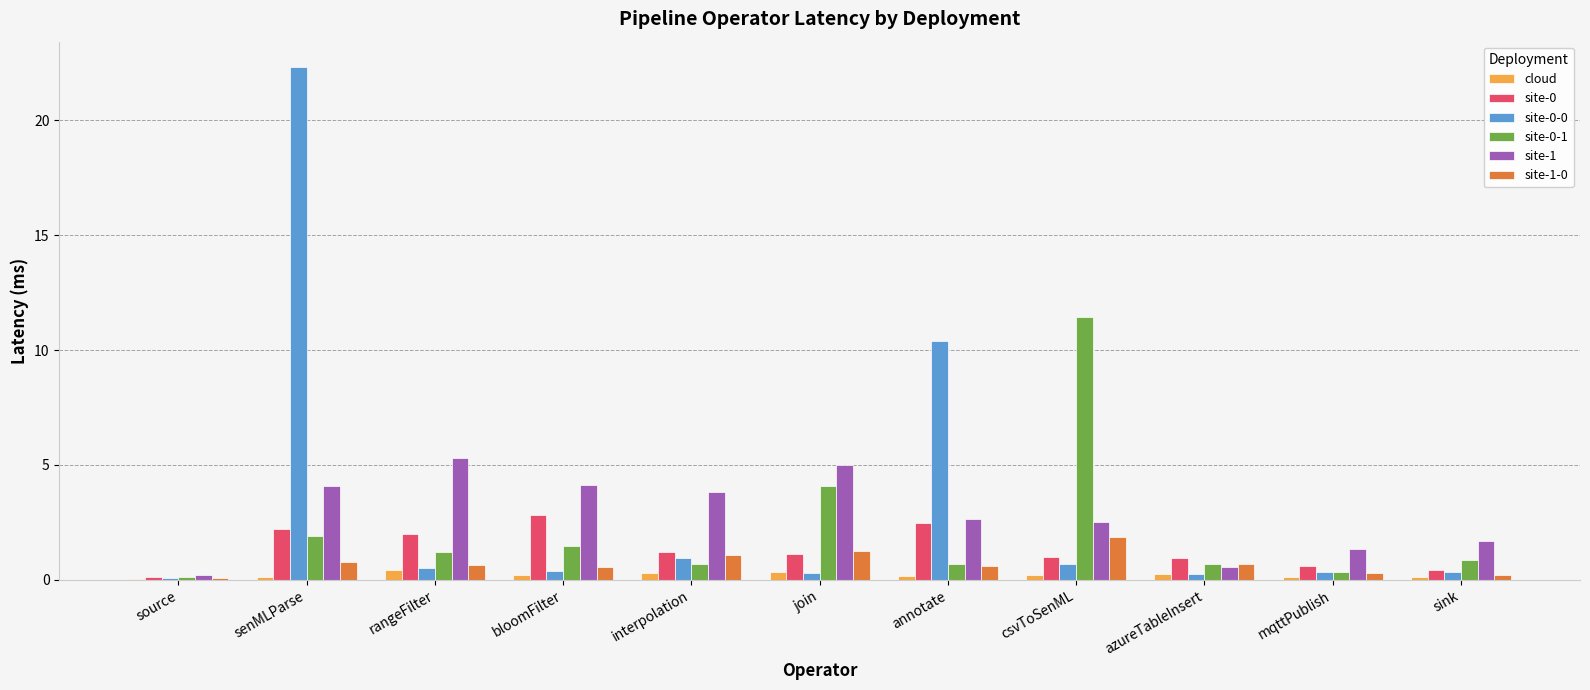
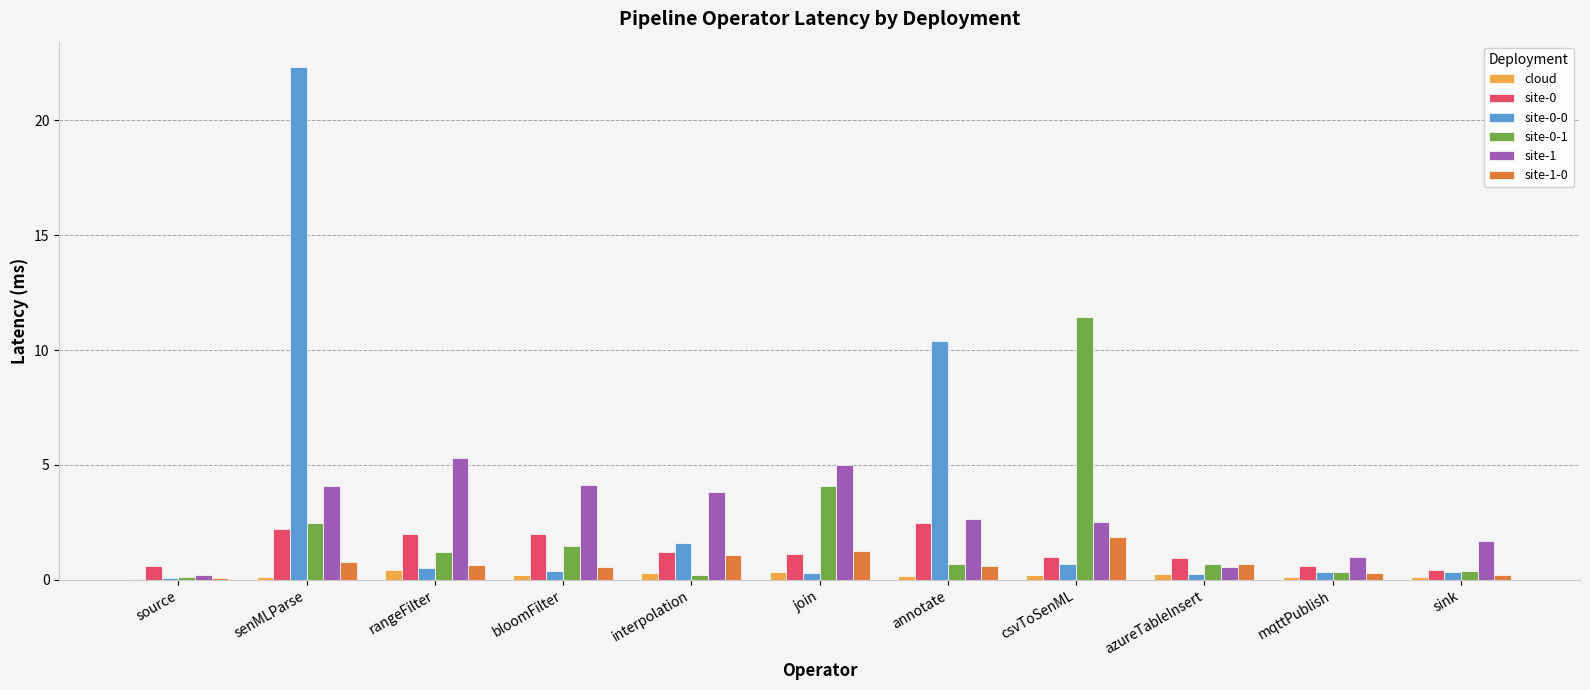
  {
    "site-0": {
-     "source": 0.1,
+     "source": 0.6,
      "senMLParse": 2.2,
      "rangeFilter": 2.0,
-     "bloomFilter": 2.8,
+     "bloomFilter": 2.0,
      "interpolation": 1.2,
      "join": 1.1,
      "annotate": 2.5,
      "csvToSenML": 1.0,
      "azureTableInsert": 0.9,
      "mqttPublish": 0.6,
      "sink": 0.4
    },
    "site-0-0": {
      "senMLParse": 22.3,
      "rangeFilter": 0.5,
      "bloomFilter": 0.4,
-     "interpolation": 0.9,
+     "interpolation": 1.6,
      "join": 0.3,
      "annotate": 10.4,
      "csvToSenML": 0.7,
      "azureTableInsert": 0.2,
      "mqttPublish": 0.4,
      "sink": 0.3
    },
    "site-0-1": {
      "source": 0.1,
-     "senMLParse": 1.9,
+     "senMLParse": 2.5,
      "rangeFilter": 1.2,
      "bloomFilter": 1.5,
-     "interpolation": 0.7,
+     "interpolation": 0.2,
      "join": 4.1,
      "annotate": 0.7,
      "csvToSenML": 11.5,
      "azureTableInsert": 0.7,
      "mqttPublish": 0.3,
-     "sink": 0.9
+     "sink": 0.4
    },
    "site-1": {
      "source": 0.2,
      "senMLParse": 4.1,
      "rangeFilter": 5.3,
      "bloomFilter": 4.1,
      "interpolation": 3.8,
      "join": 5.0,
      "annotate": 2.6,
      "csvToSenML": 2.5,
      "azureTableInsert": 0.5,
-     "mqttPublish": 1.4,
+     "mqttPublish": 1.0,
      "sink": 1.7
    }
  }
